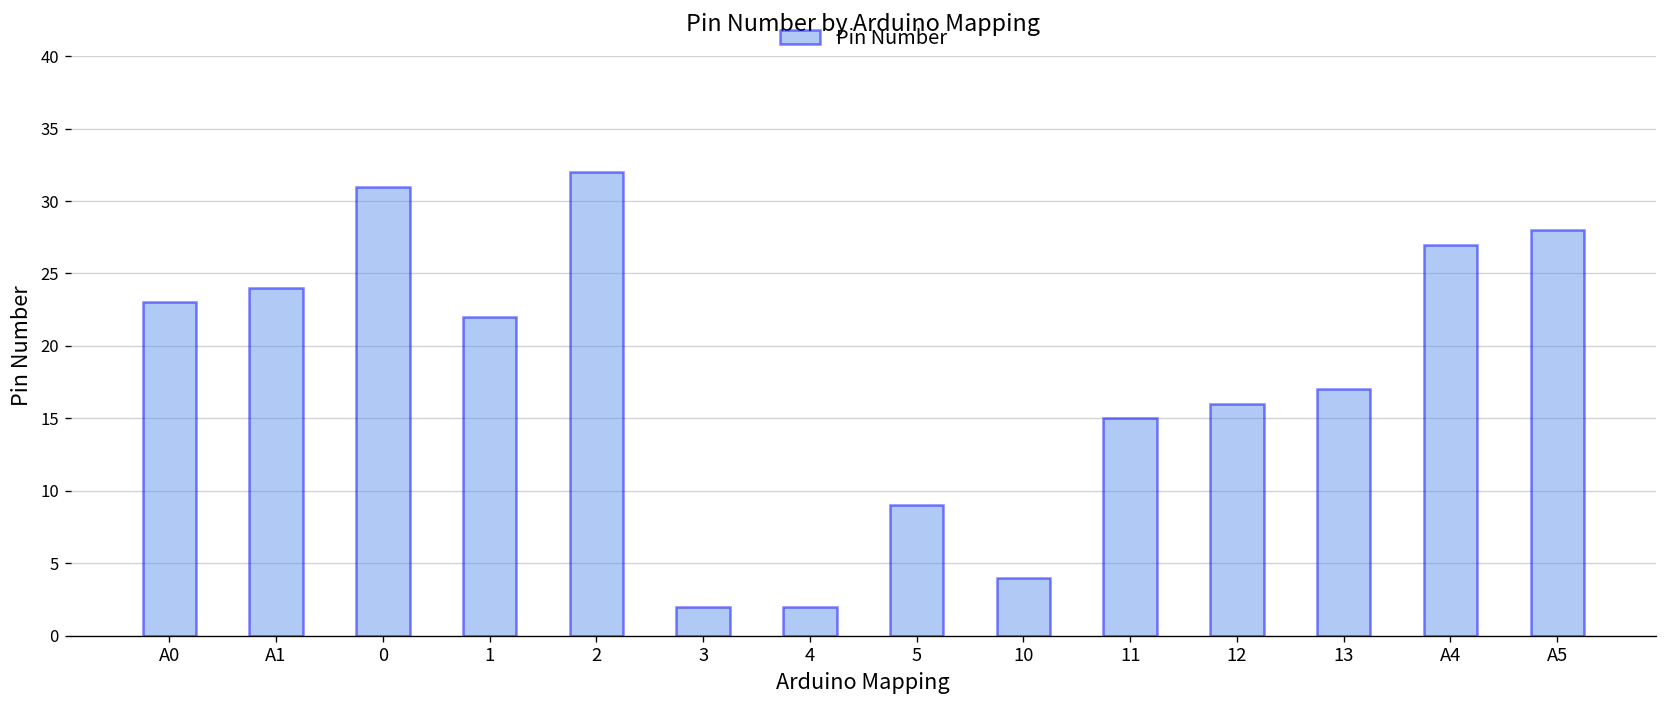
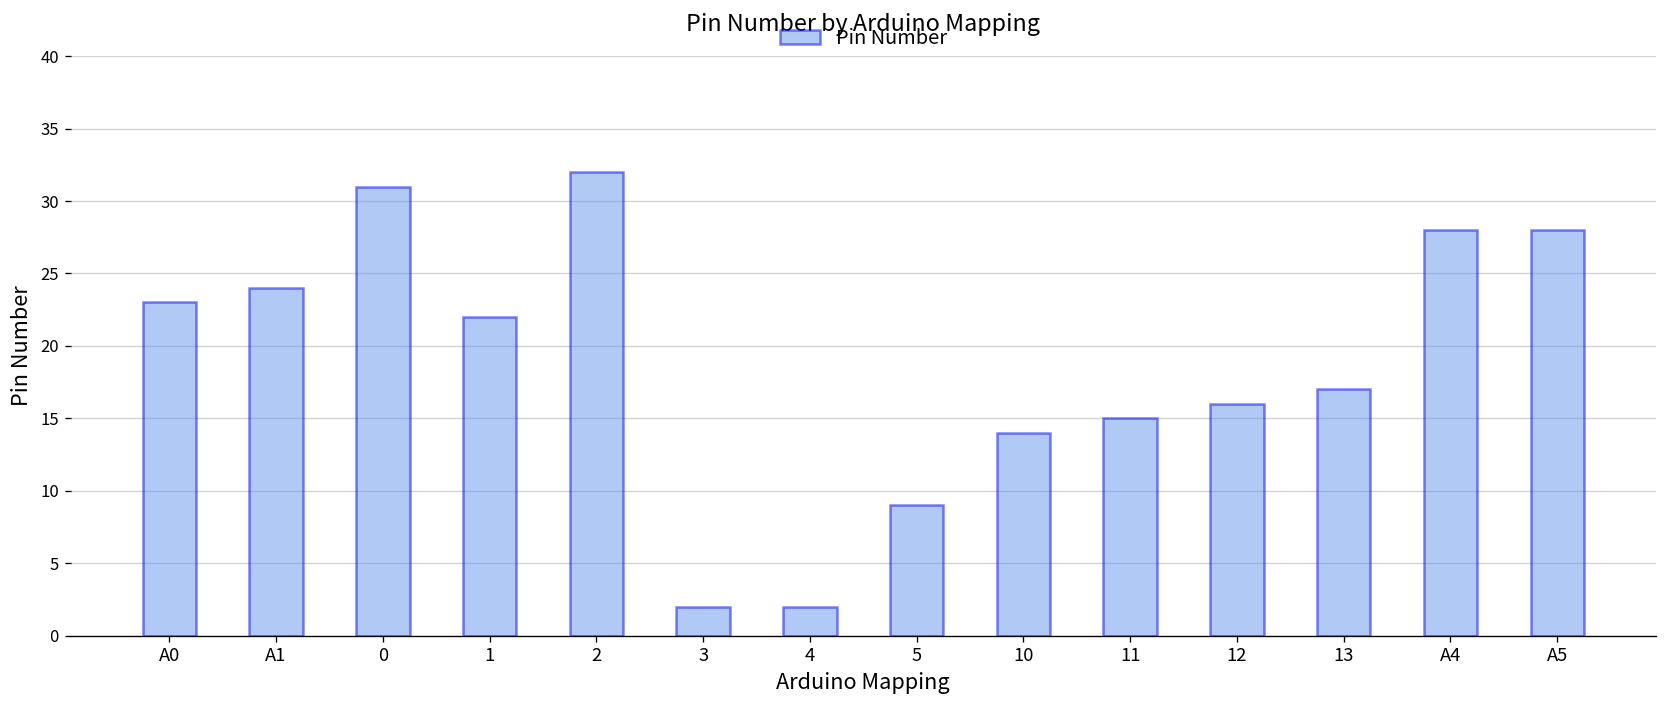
  {
    "A0": 23,
    "A1": 24,
    "0": 31,
    "1": 22,
    "2": 32,
    "3": 2,
    "4": 2,
    "5": 9,
-   "10": 4,
+   "10": 14,
    "11": 15,
    "12": 16,
    "13": 17,
-   "A4": 27,
+   "A4": 28,
    "A5": 28
  }
